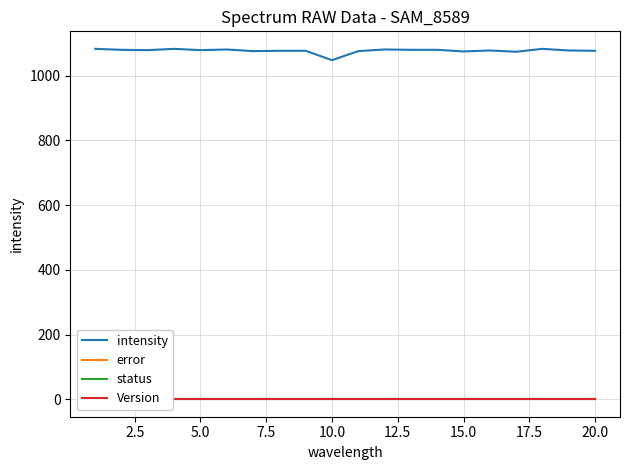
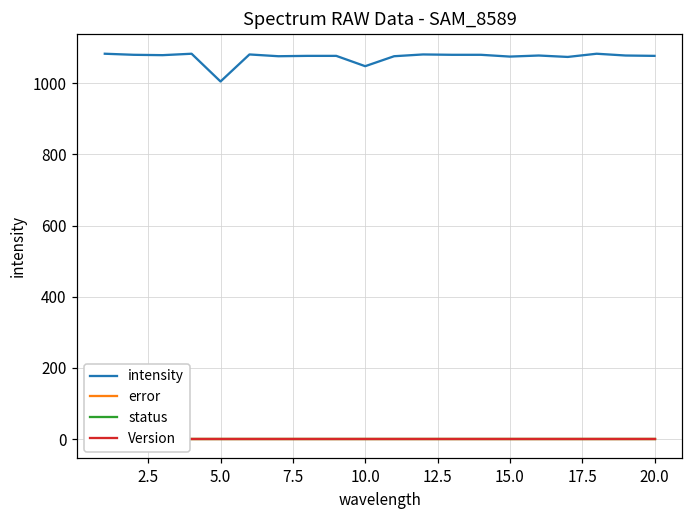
  {
    "intensity": {
-     "5.0": 1080,
+     "5.0": 1010,
      "10.0": 1050,
      "15.0": 1080,
      "20.0": 1080
    },
    "Version": {
      "5.0": 0,
      "10.0": 0,
      "15.0": 0,
      "20.0": 0
    }
  }
